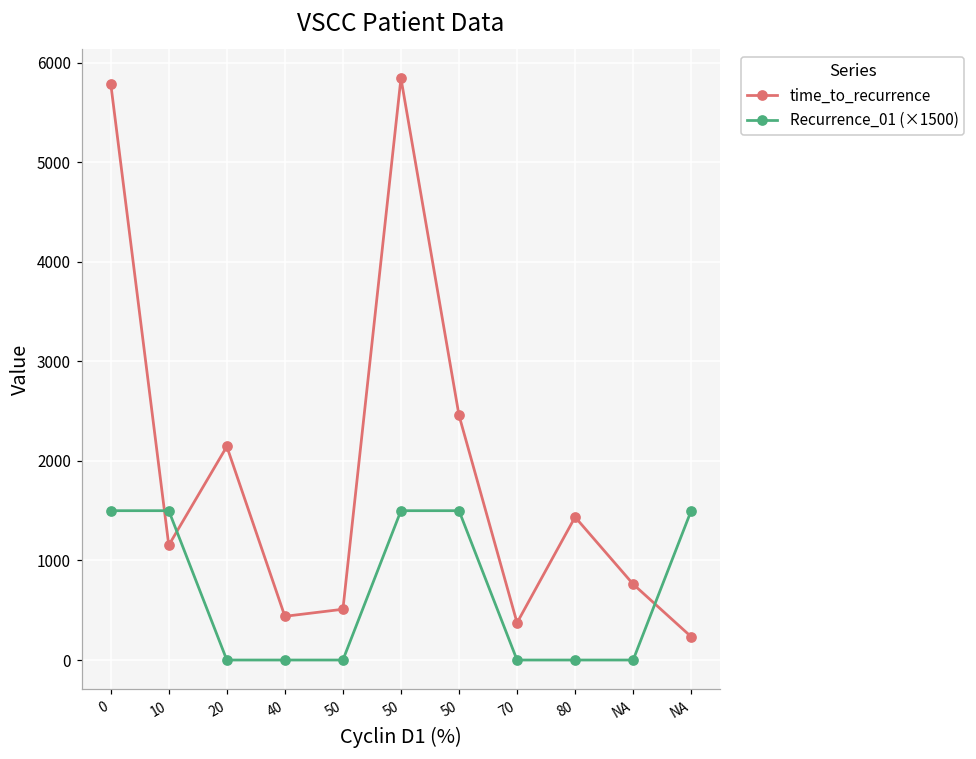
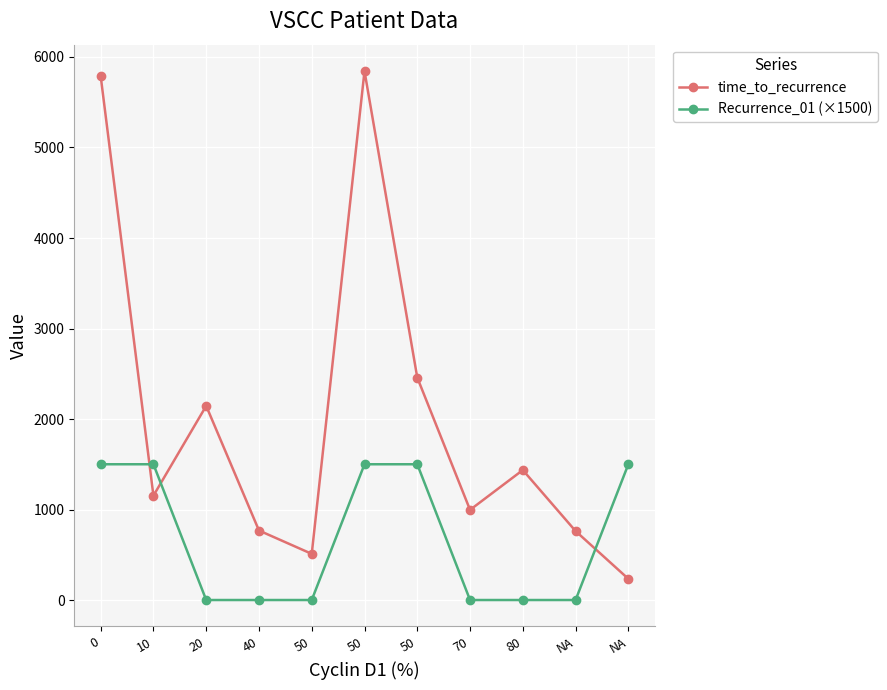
  {
    "time_to_recurrence": {
      "0": 5800,
      "10": 1200,
      "20": 2100,
-     "40": 400,
-     "70": 400,
+     "40": 800,
+     "70": 1000,
      "80": 1400
    },
    "Recurrence_01 (×1500)": {
      "0": 1500,
      "10": 1500,
      "20": 0,
      "40": 0,
      "70": 0,
      "80": 0
    }
  }
